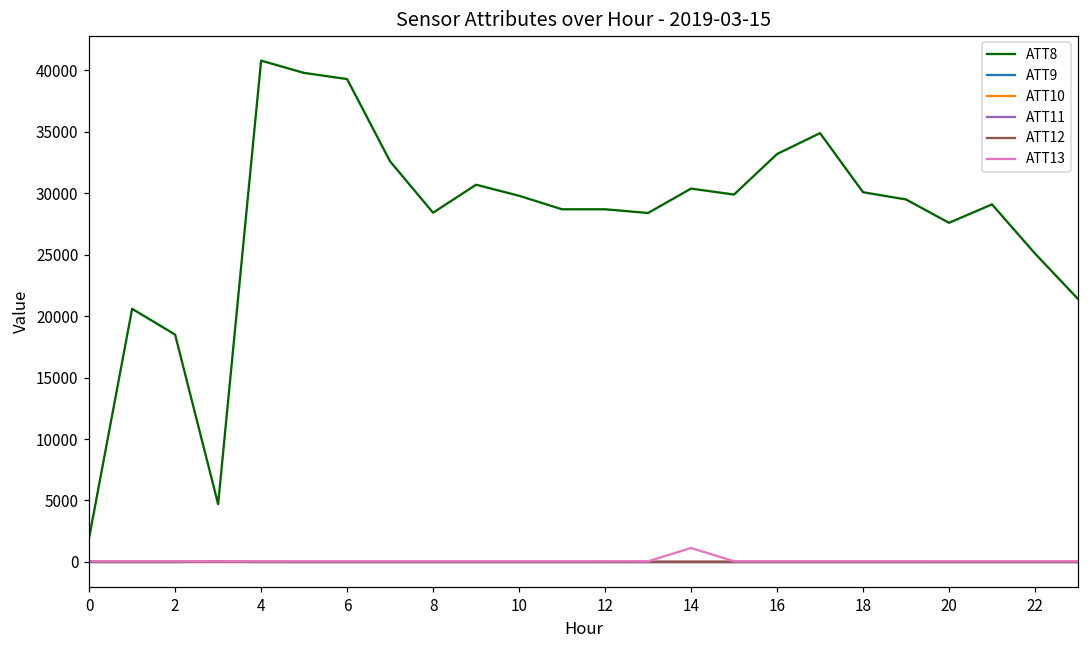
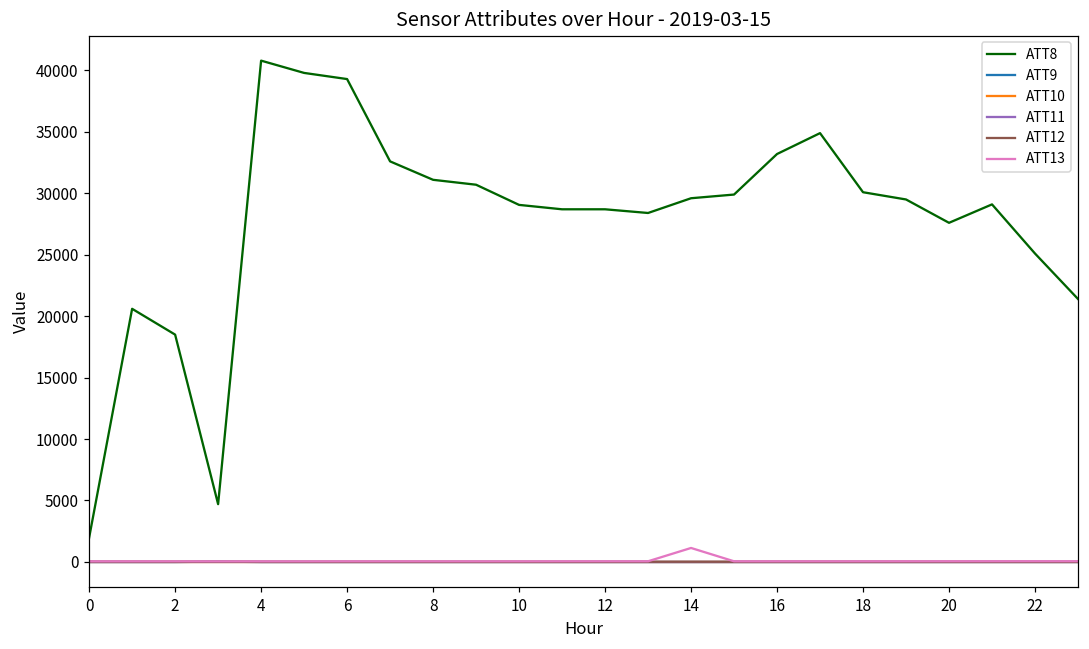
  {
    "ATT8": {
      "0": 2000,
      "2": 18500,
      "4": 40800,
      "6": 39300,
-     "8": 28400,
-     "10": 29800,
+     "8": 31100,
+     "10": 29100,
      "12": 28700,
-     "14": 30400,
+     "14": 29600,
      "16": 33200,
      "18": 30100,
      "20": 27600,
      "22": 25100
    },
    "ATT13": {
      "14": 1100
    }
  }
